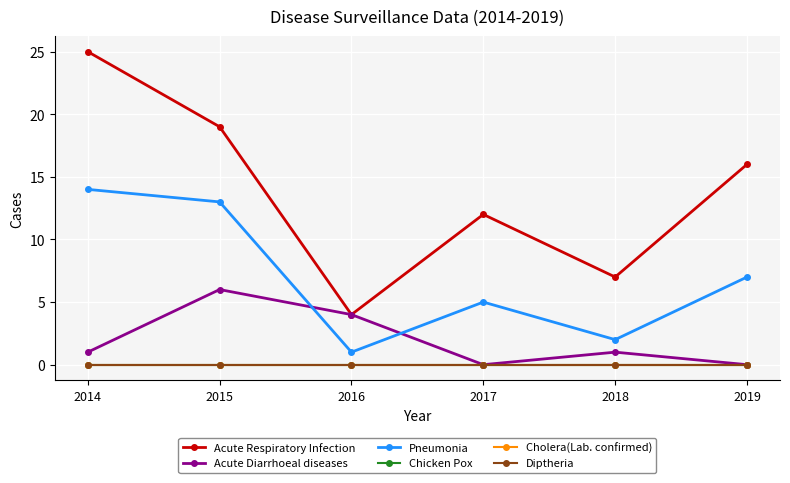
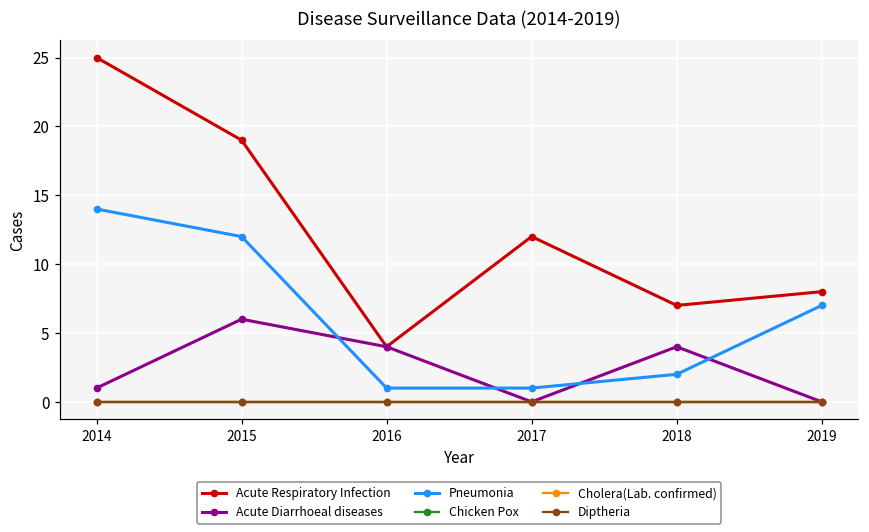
  {
    "Acute Respiratory Infection": {
      "2014": 25,
      "2015": 19,
      "2017": 12,
      "2018": 7,
-     "2019": 16
+     "2019": 8
    },
    "Acute Diarrhoeal diseases": {
      "2014": 1,
      "2015": 6,
-     "2018": 1
+     "2018": 4
    },
    "Pneumonia": {
      "2014": 14,
-     "2015": 13,
+     "2015": 12,
      "2016": 1,
-     "2017": 5,
+     "2017": 1,
      "2018": 2,
      "2019": 7
    },
    "Diptheria": {
      "2014": 0,
      "2015": 0,
      "2016": 0,
      "2018": 0
    }
  }
